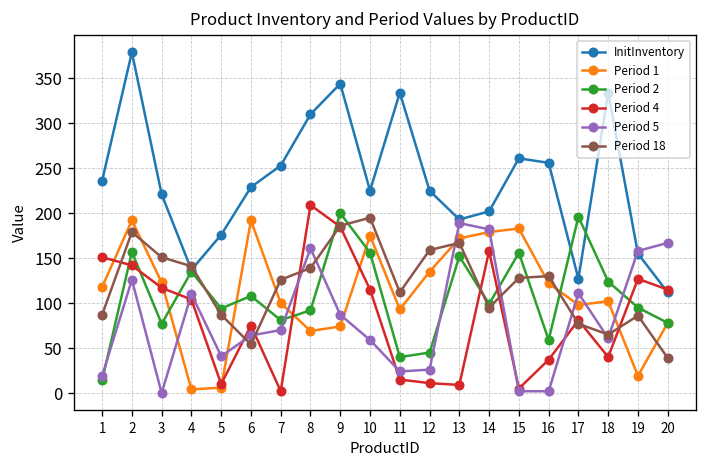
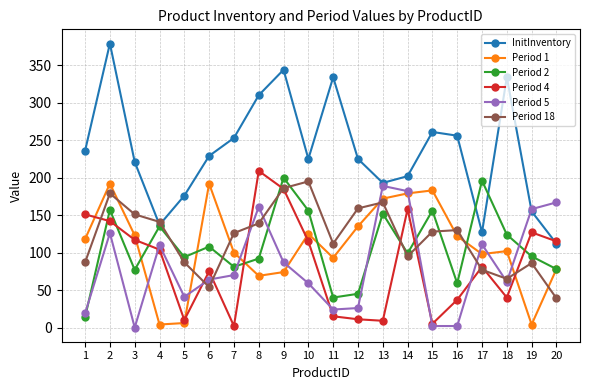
  {
    "InitInventory": {
      "1": 240,
      "2": 380,
      "3": 220,
      "5": 180,
      "6": 230,
      "7": 250,
      "8": 310,
      "9": 340,
      "10": 230,
      "11": 330,
      "12": 230,
      "13": 190,
      "14": 200,
      "15": 260,
      "16": 260,
      "17": 130
    },
    "Period 1": {
      "1": 120,
      "2": 190,
      "3": 120,
      "4": 0,
      "5": 10,
      "6": 190,
      "7": 100,
      "8": 70,
      "9": 70,
-     "10": 180,
+     "10": 130,
      "11": 90,
      "12": 140,
      "13": 170,
      "15": 180,
      "16": 120,
      "17": 100,
      "18": 100,
-     "19": 20
+     "19": 0
    },
    "Period 2": {
      "1": 10,
      "2": 160,
      "3": 80,
      "5": 90,
      "6": 110,
      "7": 80,
      "8": 90,
      "9": 200,
      "10": 160,
      "11": 40,
      "12": 50,
      "13": 150,
      "14": 100,
      "15": 160,
      "16": 60,
      "17": 200,
      "18": 120,
      "19": 100
    },
    "Period 4": {
      "1": 150,
      "2": 140,
      "3": 120,
      "4": 100,
      "5": 10,
      "6": 80,
      "7": 0,
      "8": 210,
      "10": 120,
      "11": 20,
      "12": 10,
      "13": 10,
      "14": 160,
      "16": 40,
      "17": 80,
      "18": 40,
      "19": 130
    },
    "Period 5": {
      "1": 20,
      "2": 130,
      "3": 0,
      "4": 110,
      "5": 40,
      "6": 60,
      "7": 70,
      "8": 160,
      "9": 90,
      "10": 60,
      "11": 20,
      "12": 30,
      "13": 190,
      "16": 0,
      "17": 110,
      "18": 60,
      "20": 170
    },
    "Period 18": {
      "1": 90,
      "2": 180,
      "3": 150,
      "4": 140,
      "5": 90,
      "6": 50,
      "7": 130,
      "8": 140,
      "10": 200,
      "11": 110,
      "12": 160,
      "13": 170,
      "14": 100,
      "15": 130,
      "16": 130,
      "17": 80,
      "18": 70,
      "19": 90,
      "20": 40
    }
  }
